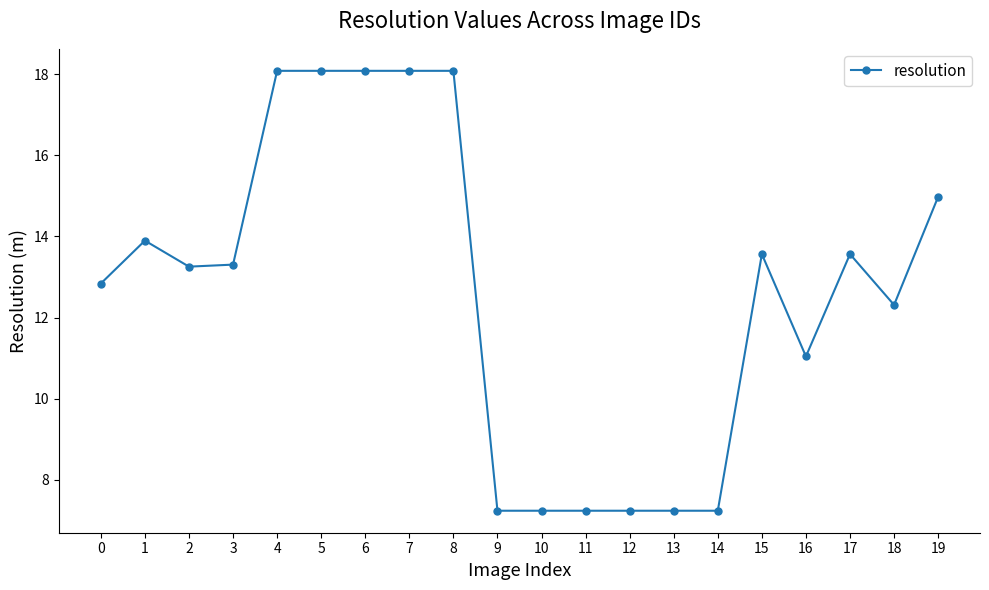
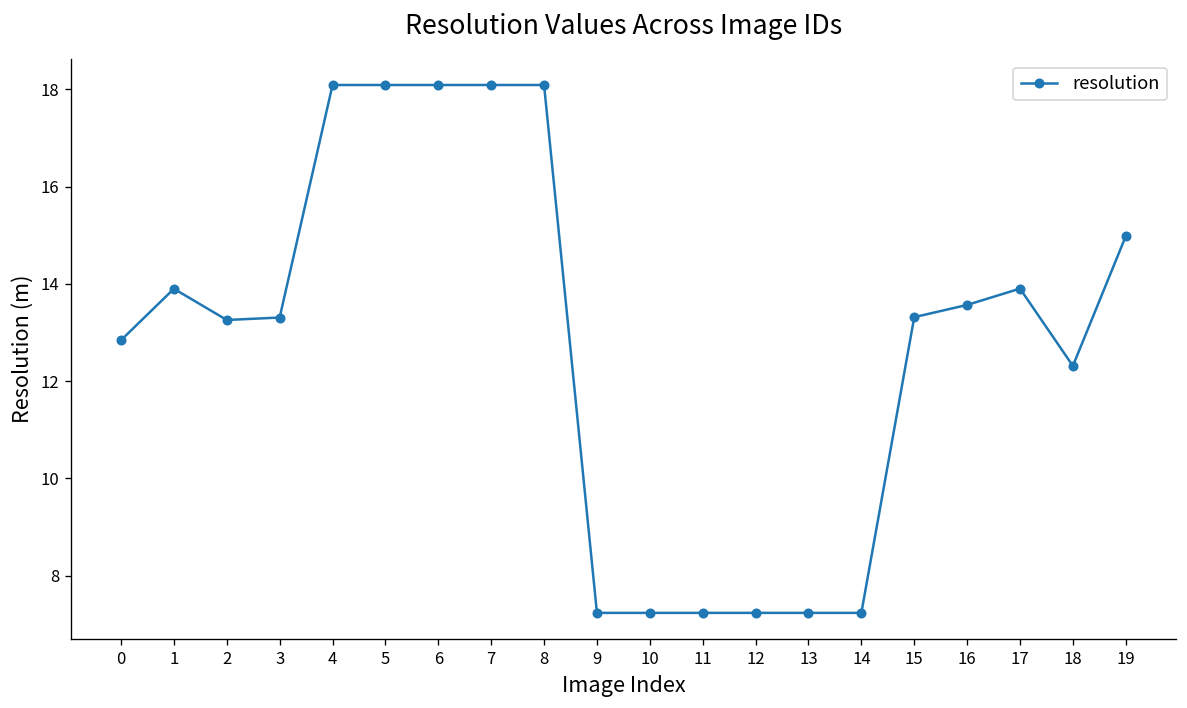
  {
    "0": 12.8,
    "1": 13.9,
    "2": 13.3,
    "3": 13.3,
    "4": 18.1,
    "5": 18.1,
    "6": 18.1,
    "7": 18.1,
    "8": 18.1,
    "9": 7.2,
    "10": 7.2,
    "11": 7.2,
    "12": 7.2,
    "13": 7.2,
    "14": 7.2,
-   "15": 13.6,
-   "16": 11.0,
-   "17": 13.6,
+   "15": 13.3,
+   "16": 13.6,
+   "17": 13.9,
    "18": 12.3,
    "19": 15.0
  }
